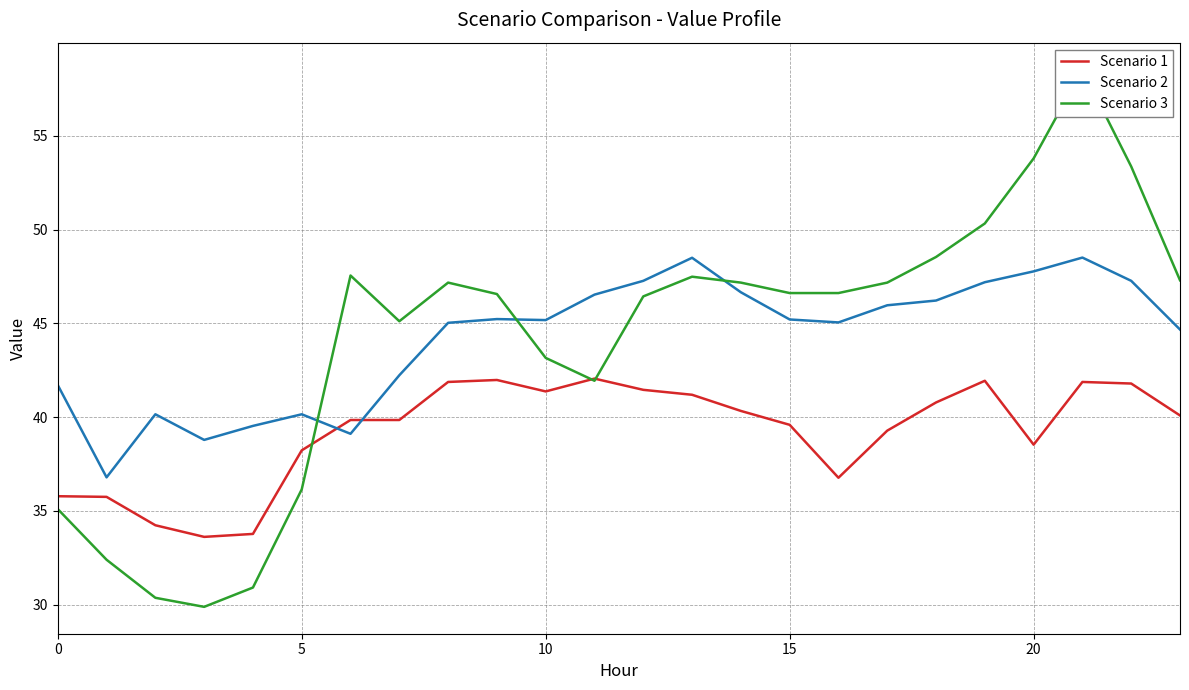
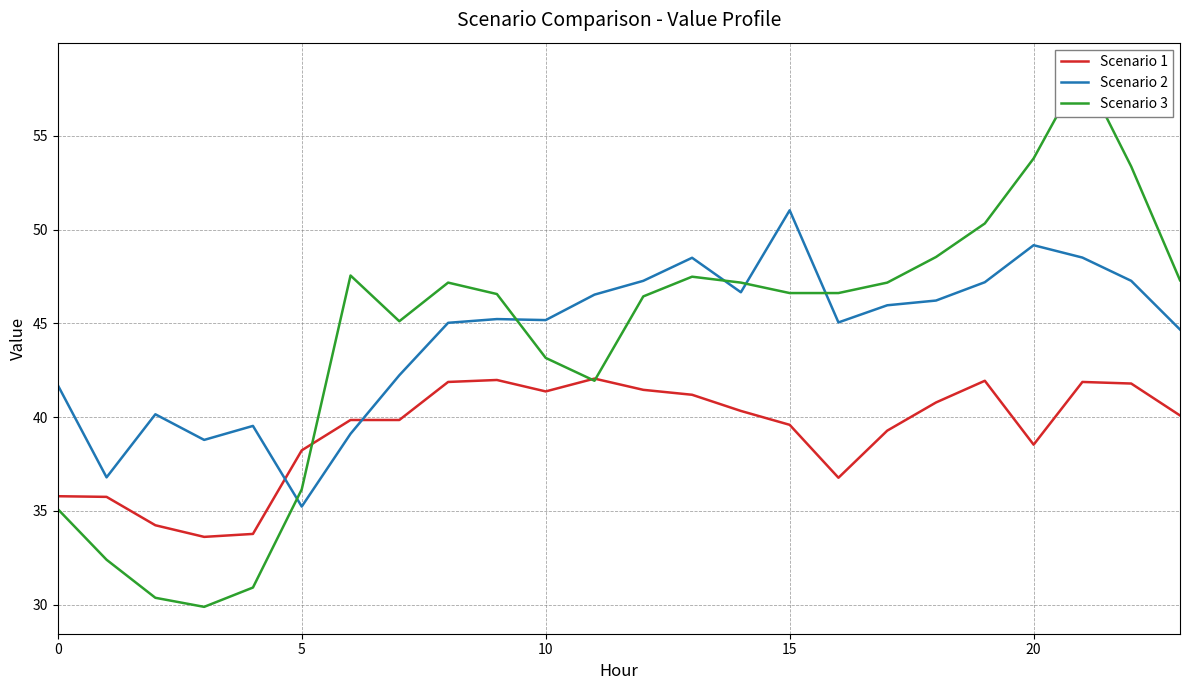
  {
    "Scenario 1": {
      "0": 35.8,
      "5": 38.2,
      "10": 41.4,
      "15": 39.6,
      "20": 38.5
    },
    "Scenario 2": {
      "0": 41.7,
-     "5": 40.1,
+     "5": 35.2,
      "10": 45.2,
-     "15": 45.2,
-     "20": 47.8
+     "15": 51.0,
+     "20": 49.2
    },
    "Scenario 3": {
      "0": 35.1,
      "5": 36.1,
      "10": 43.2,
      "15": 46.6,
      "20": 53.8
    }
  }
